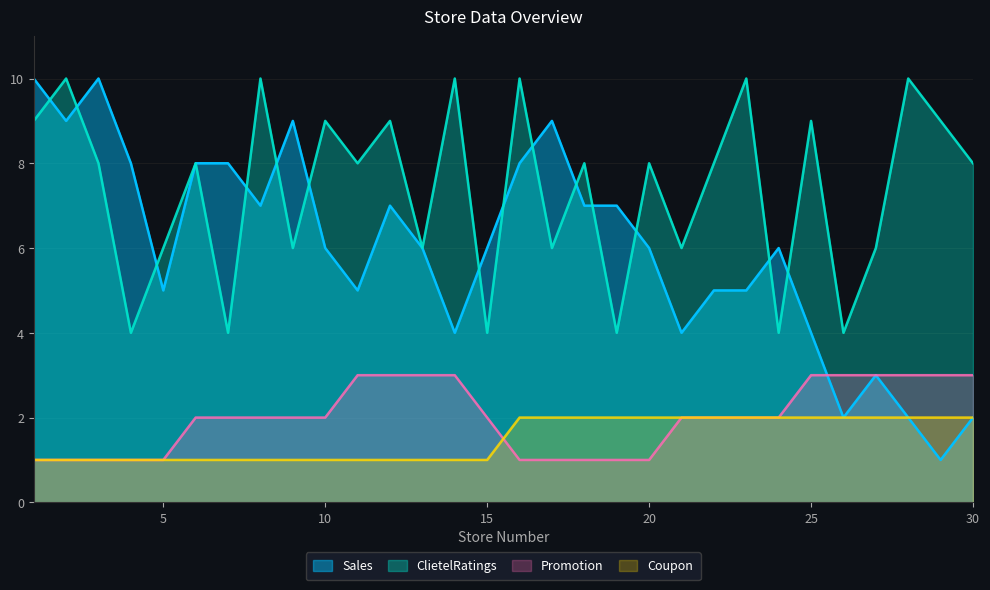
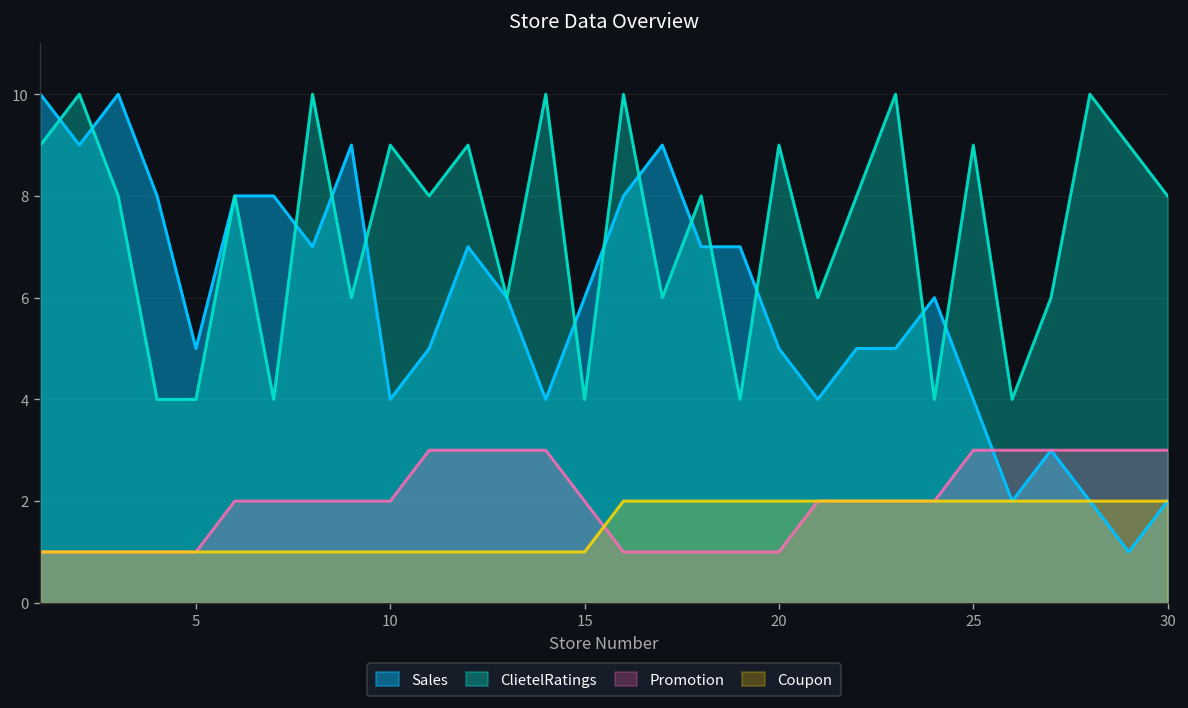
  {
    "Sales": {
      "5": 5,
-     "10": 6,
+     "10": 4,
      "15": 6,
-     "20": 6,
+     "20": 5,
      "25": 4
    },
    "ClietelRatings": {
-     "5": 6,
+     "5": 4,
      "10": 9,
      "15": 4,
-     "20": 8,
+     "20": 9,
      "25": 9,
      "30": 8
    },
    "Promotion": {
      "10": 2,
      "15": 2,
      "20": 1,
      "25": 3,
      "30": 3
    },
    "Coupon": {
      "10": 1,
      "15": 1,
      "20": 2,
      "25": 2
    }
  }
